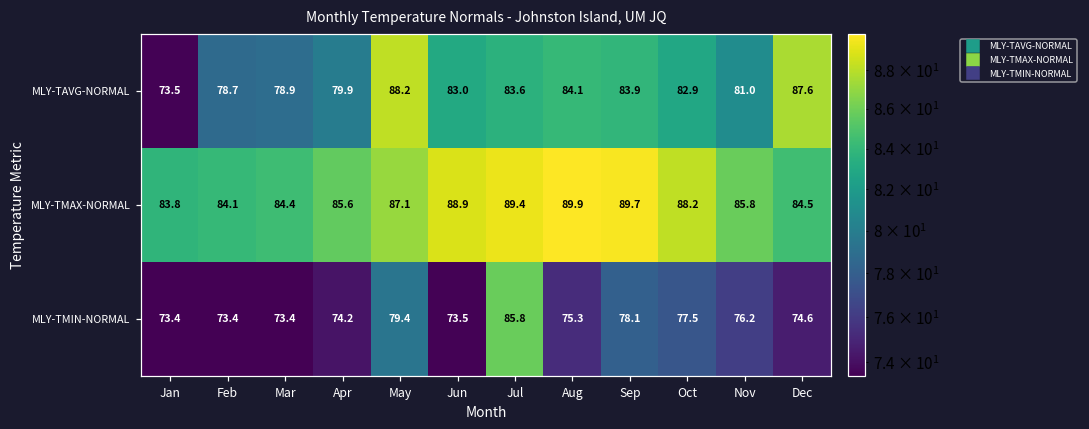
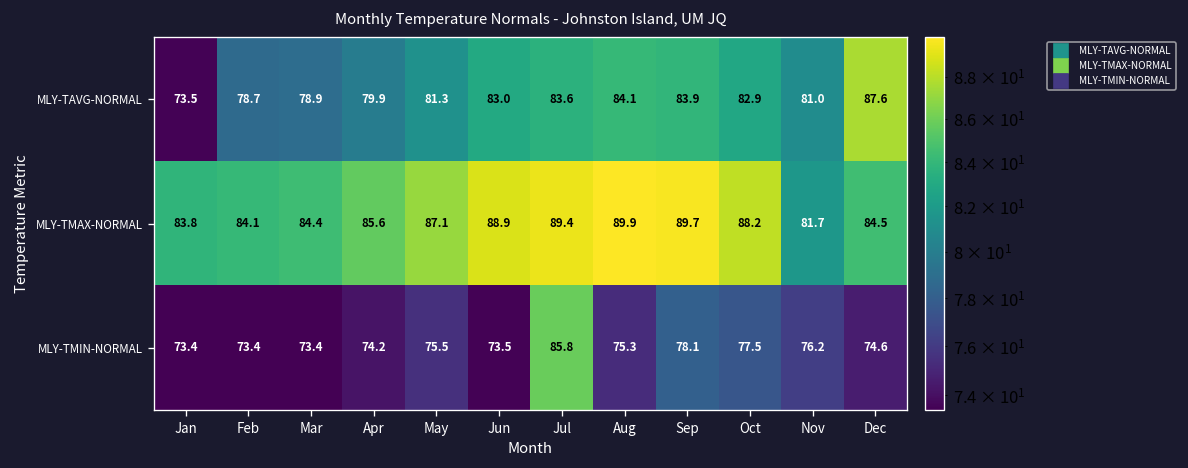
  {
    "MLY-TAVG-NORMAL": {
      "Jan": 73.5,
      "Feb": 78.7,
      "Mar": 78.9,
      "Apr": 79.9,
-     "May": 88.2,
+     "May": 81.3,
      "Jun": 83.0,
      "Jul": 83.6,
      "Aug": 84.1,
      "Sep": 83.9,
      "Oct": 82.9,
      "Nov": 81.0,
      "Dec": 87.6
    },
    "MLY-TMAX-NORMAL": {
      "Jan": 83.8,
      "Feb": 84.1,
      "Mar": 84.4,
      "Apr": 85.6,
      "May": 87.1,
      "Jun": 88.9,
      "Jul": 89.4,
      "Aug": 89.9,
      "Sep": 89.7,
      "Oct": 88.2,
-     "Nov": 85.8,
+     "Nov": 81.7,
      "Dec": 84.5
    },
    "MLY-TMIN-NORMAL": {
      "Jan": 73.4,
      "Feb": 73.4,
      "Mar": 73.4,
      "Apr": 74.2,
-     "May": 79.4,
+     "May": 75.5,
      "Jun": 73.5,
      "Jul": 85.8,
      "Aug": 75.3,
      "Sep": 78.1,
      "Oct": 77.5,
      "Nov": 76.2,
      "Dec": 74.6
    }
  }
